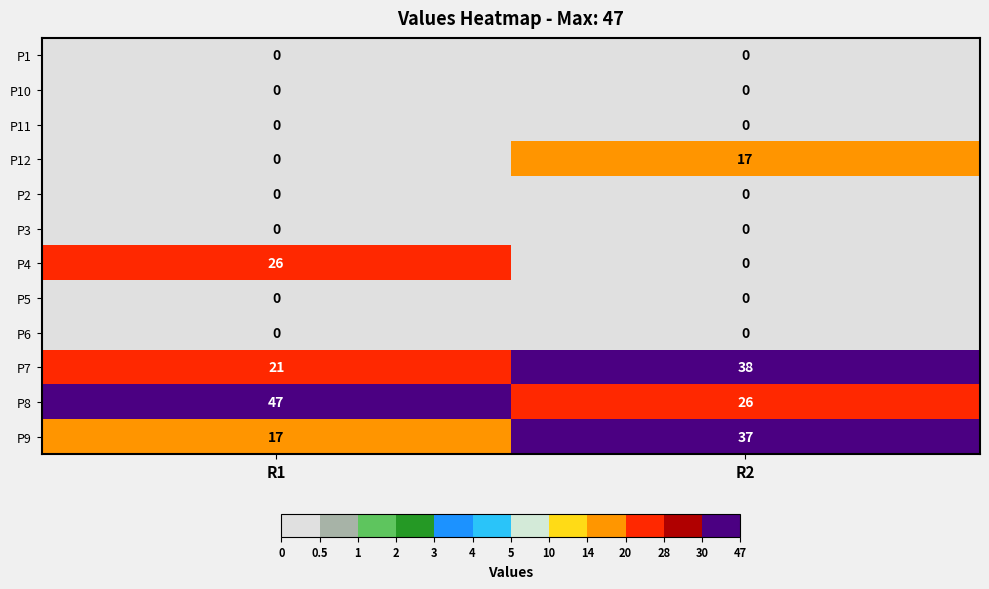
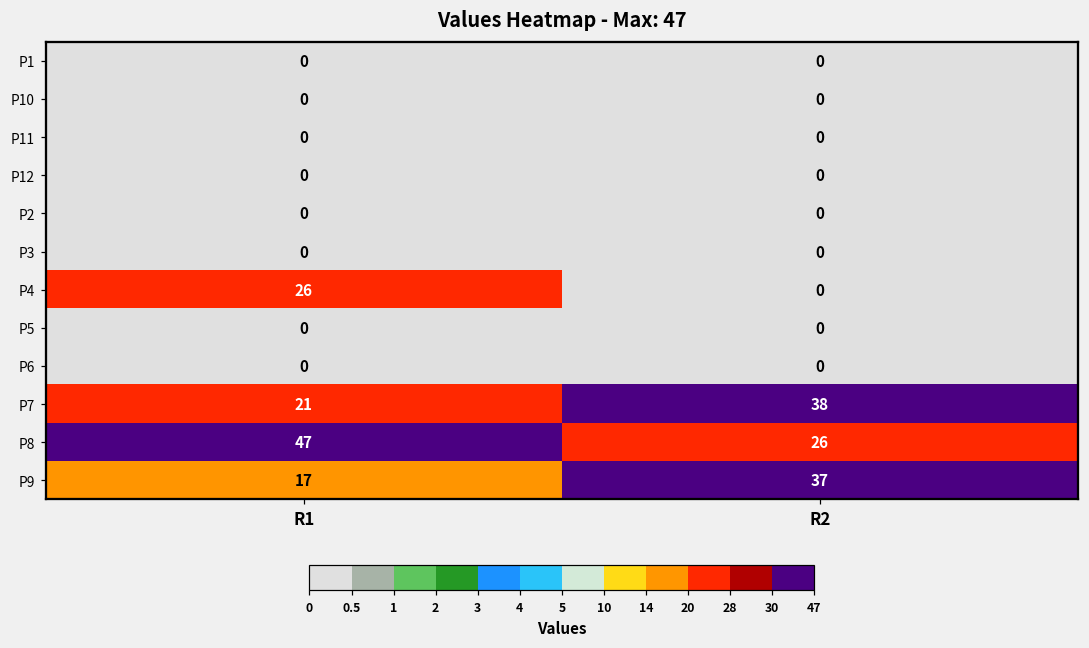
  {
    "P1": {
      "R1": 0,
      "R2": 0
    },
    "P10": {
      "R1": 0,
      "R2": 0
    },
    "P11": {
      "R1": 0,
      "R2": 0
    },
    "P12": {
      "R1": 0,
-     "R2": 17
+     "R2": 0
    },
    "P2": {
      "R1": 0,
      "R2": 0
    },
    "P3": {
      "R1": 0,
      "R2": 0
    },
    "P4": {
      "R1": 26,
      "R2": 0
    },
    "P5": {
      "R1": 0,
      "R2": 0
    },
    "P6": {
      "R1": 0,
      "R2": 0
    },
    "P7": {
      "R1": 21,
      "R2": 38
    },
    "P8": {
      "R1": 47,
      "R2": 26
    },
    "P9": {
      "R1": 17,
      "R2": 37
    }
  }
